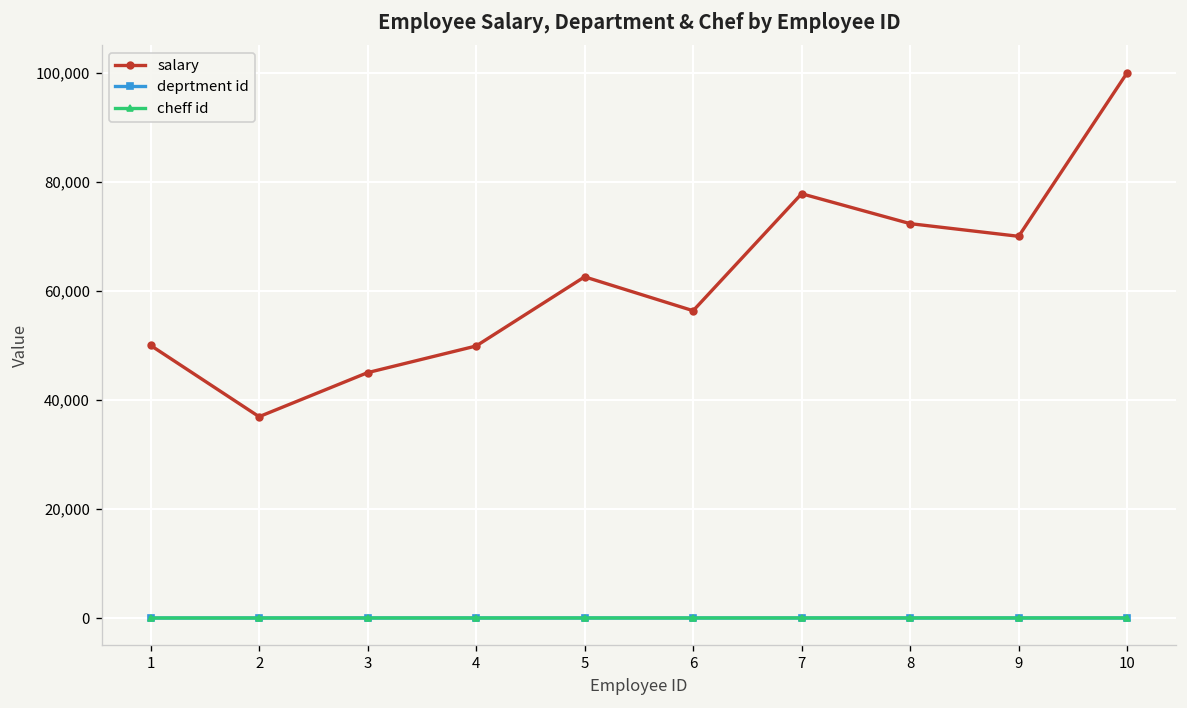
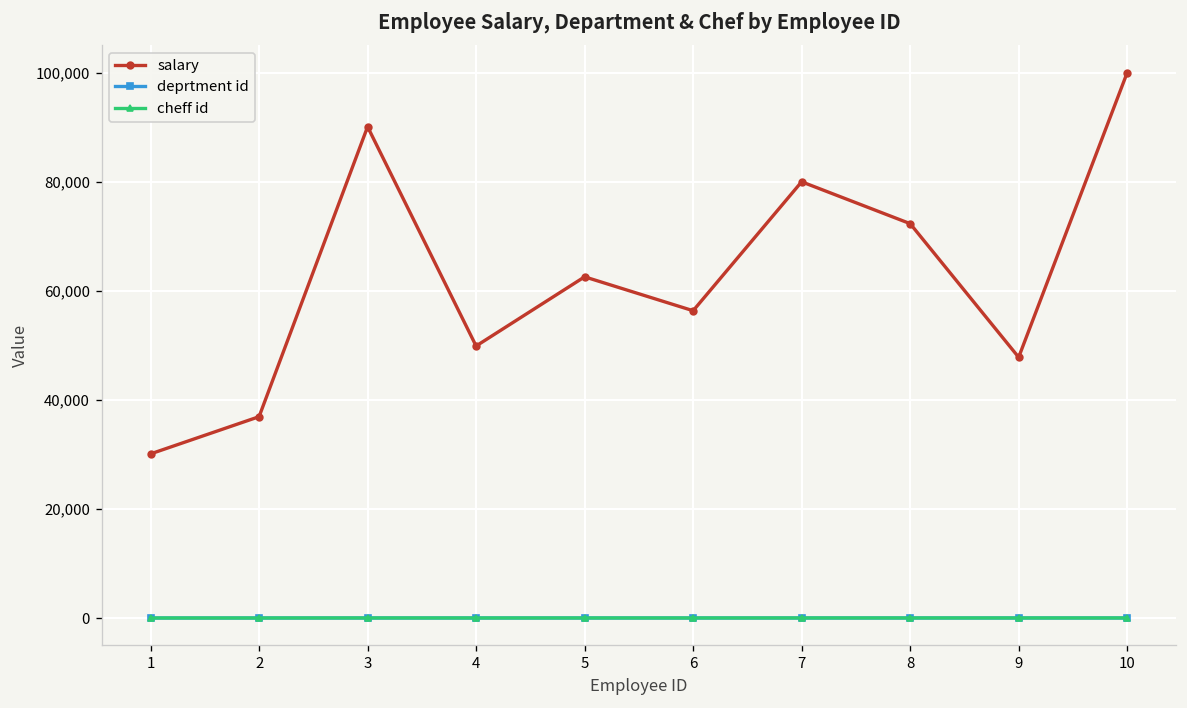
  {
    "salary": {
-     "1": "50,000",
+     "1": "30,000",
      "2": "37,000",
-     "3": "45,000",
+     "3": "90,000",
      "4": "50,000",
      "5": "63,000",
      "6": "56,000",
-     "7": "78,000",
+     "7": "80,000",
      "8": "72,000",
-     "9": "70,000",
+     "9": "48,000",
      "10": "100,000"
    },
    "cheff id": {
      "1": "0",
      "2": "0",
      "3": "0",
      "4": "0",
      "5": "0",
      "6": "0",
      "7": "0",
      "8": "0",
      "9": "0",
      "10": "0"
    }
  }
